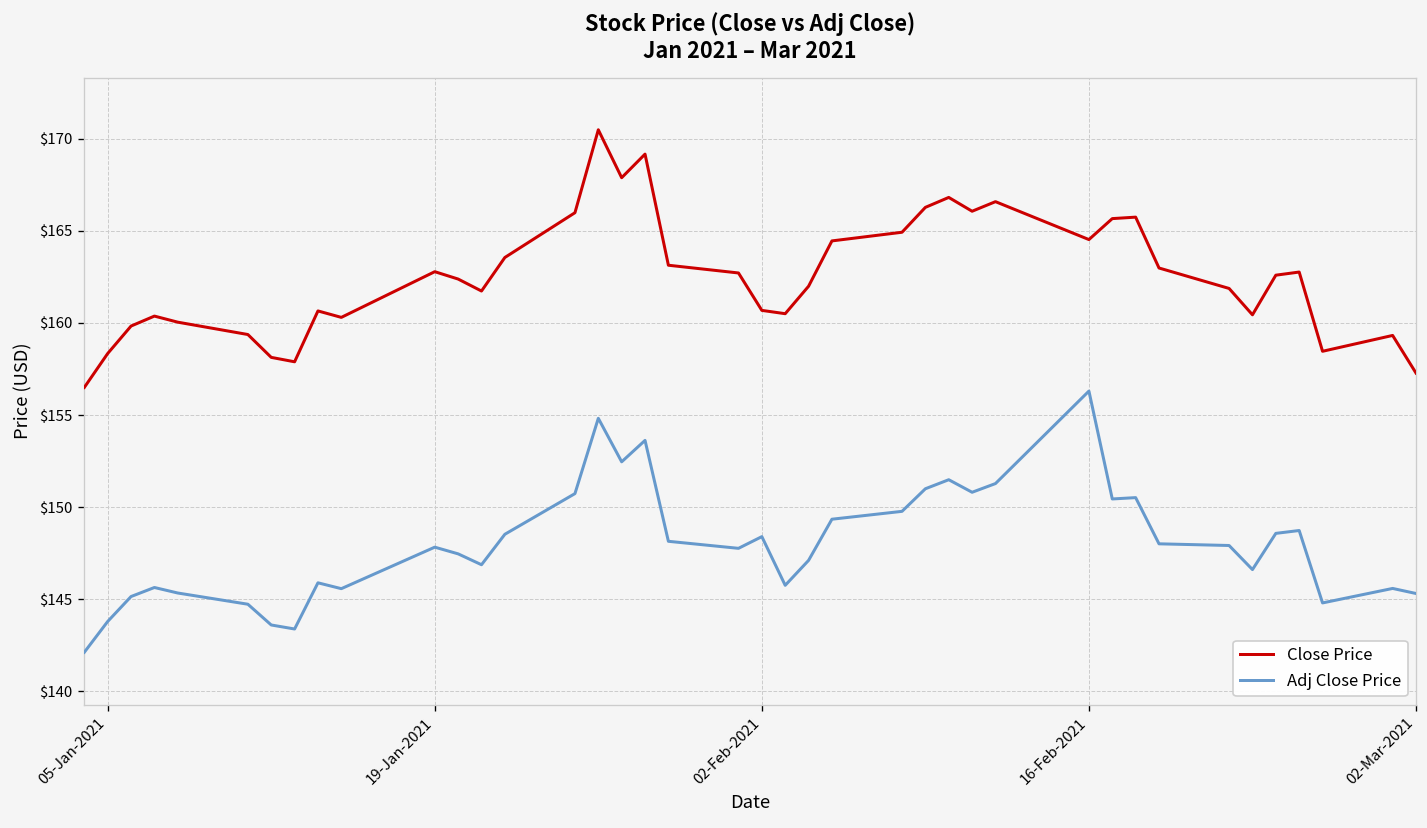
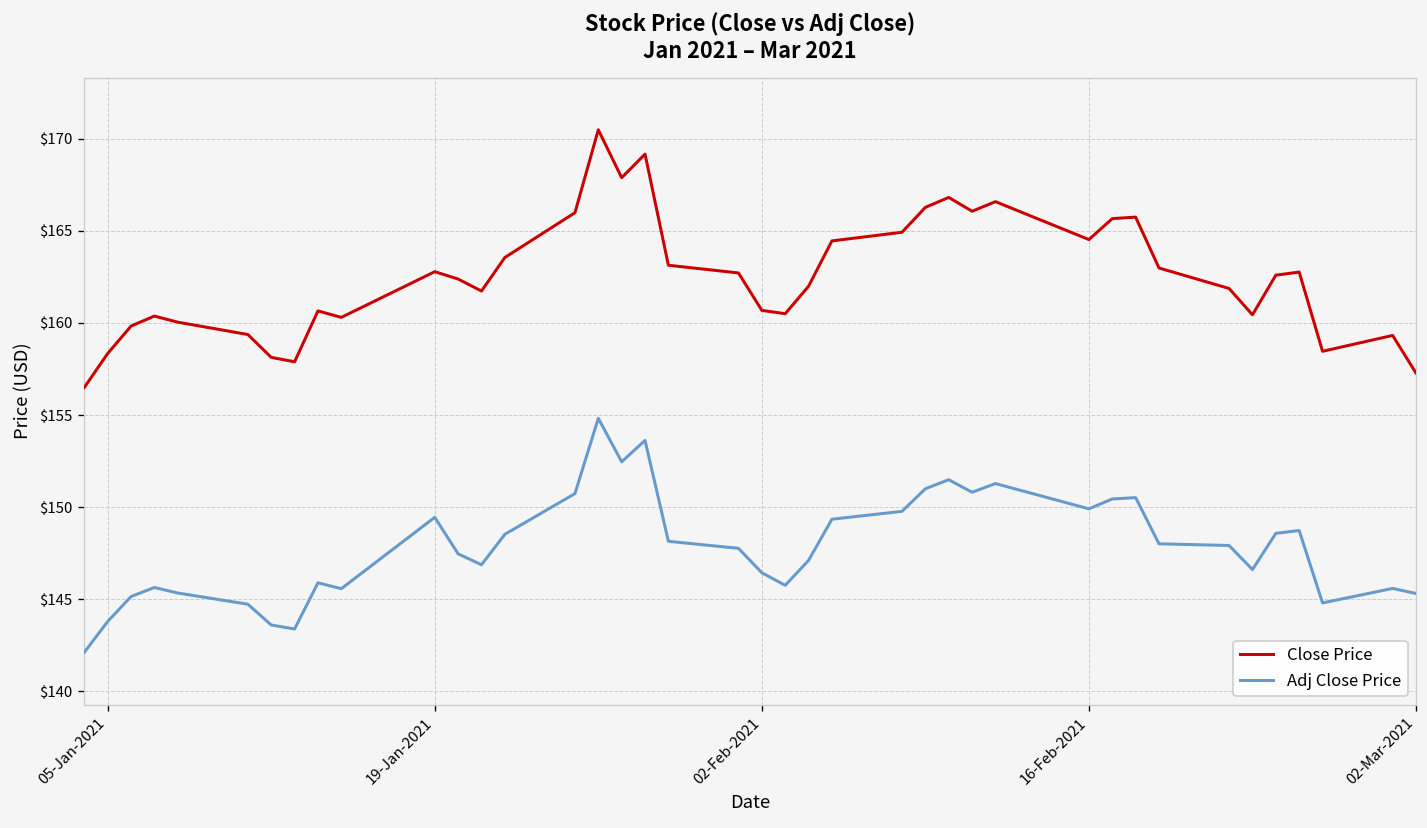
  {
    "Close Price": {
      "05-Jan-2021": "$158.3",
      "19-Jan-2021": "$162.8",
      "02-Feb-2021": "$160.7",
      "16-Feb-2021": "$164.5",
      "02-Mar-2021": "$157.3"
    },
    "Adj Close Price": {
      "05-Jan-2021": "$143.8",
-     "19-Jan-2021": "$147.8",
-     "02-Feb-2021": "$148.4",
-     "16-Feb-2021": "$156.3",
+     "19-Jan-2021": "$149.5",
+     "02-Feb-2021": "$146.4",
+     "16-Feb-2021": "$149.9",
      "02-Mar-2021": "$145.3"
    }
  }
